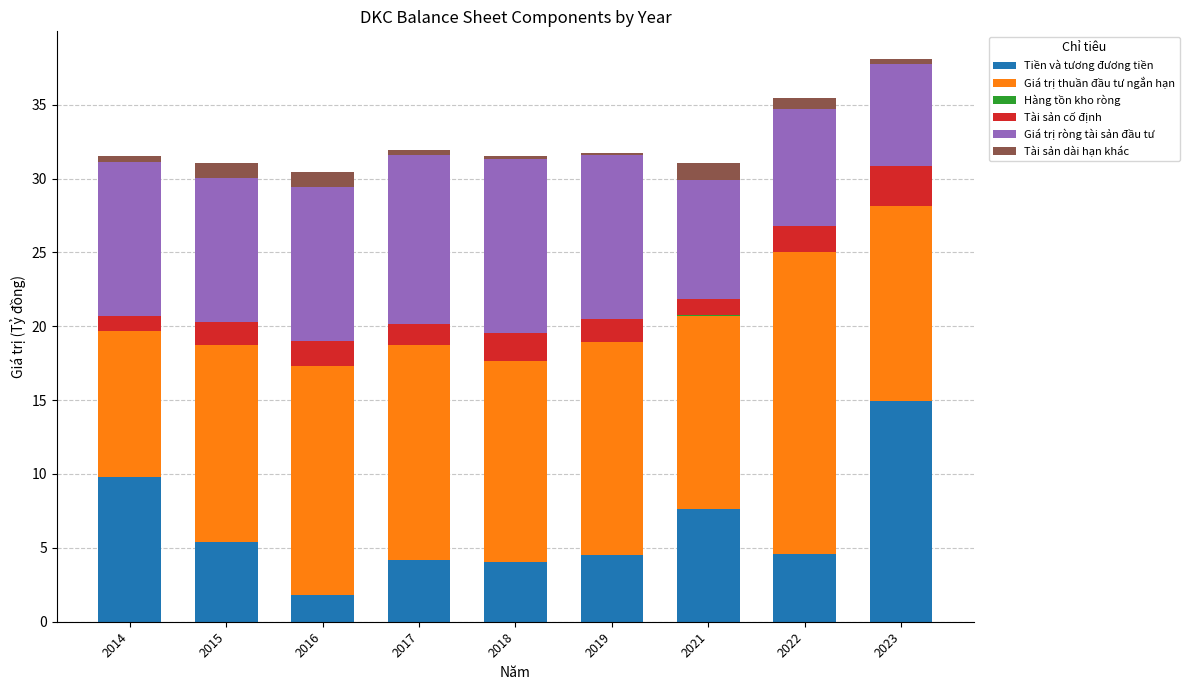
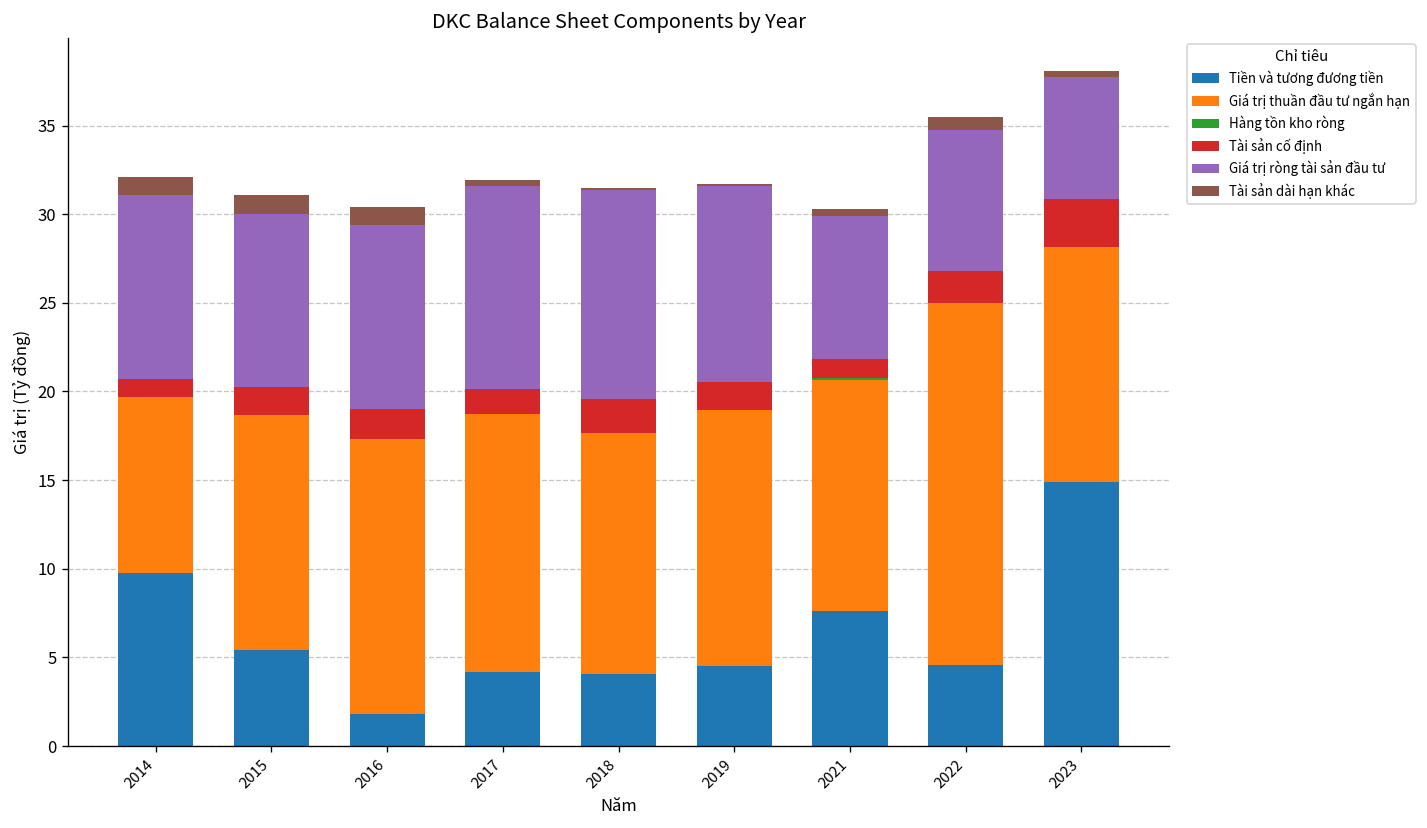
  {
    "Tiền và tương đương tiền": {
      "2014": 9.8,
      "2015": 5.4,
      "2016": 1.8,
      "2017": 4.2,
      "2018": 4.1,
      "2019": 4.5,
      "2021": 7.6,
      "2022": 4.6,
      "2023": 14.9
    },
    "Giá trị thuần đầu tư ngắn hạn": {
      "2014": 9.9,
      "2015": 13.3,
      "2016": 15.6,
      "2017": 14.5,
      "2018": 13.6,
      "2019": 14.4,
      "2021": 13.0,
      "2022": 20.4,
      "2023": 13.2
    },
    "Hàng tồn kho ròng": {
      "2014": 0.0,
      "2015": 0.0,
      "2016": 0.0,
      "2017": 0.0,
      "2018": 0.0,
      "2019": 0.0,
      "2022": 0.0,
      "2023": 0.0
    },
    "Tài sản cố định": {
      "2014": 1.0,
      "2015": 1.6,
      "2016": 1.7,
      "2017": 1.4,
      "2018": 1.9,
      "2019": 1.6,
      "2021": 1.1,
      "2022": 1.8,
      "2023": 2.7
    },
    "Giá trị ròng tài sản đầu tư": {
      "2014": 10.4,
      "2015": 9.8,
      "2016": 10.4,
      "2017": 11.5,
      "2018": 11.8,
      "2019": 11.1,
      "2021": 8.1,
      "2022": 8.0,
      "2023": 6.9
    },
    "Tài sản dài hạn khác": {
-     "2014": 0.4,
+     "2014": 1.0,
      "2015": 1.0,
      "2016": 1.0,
      "2017": 0.3,
-     "2021": 1.1,
+     "2021": 0.4,
      "2022": 0.7,
      "2023": 0.3
    }
  }
